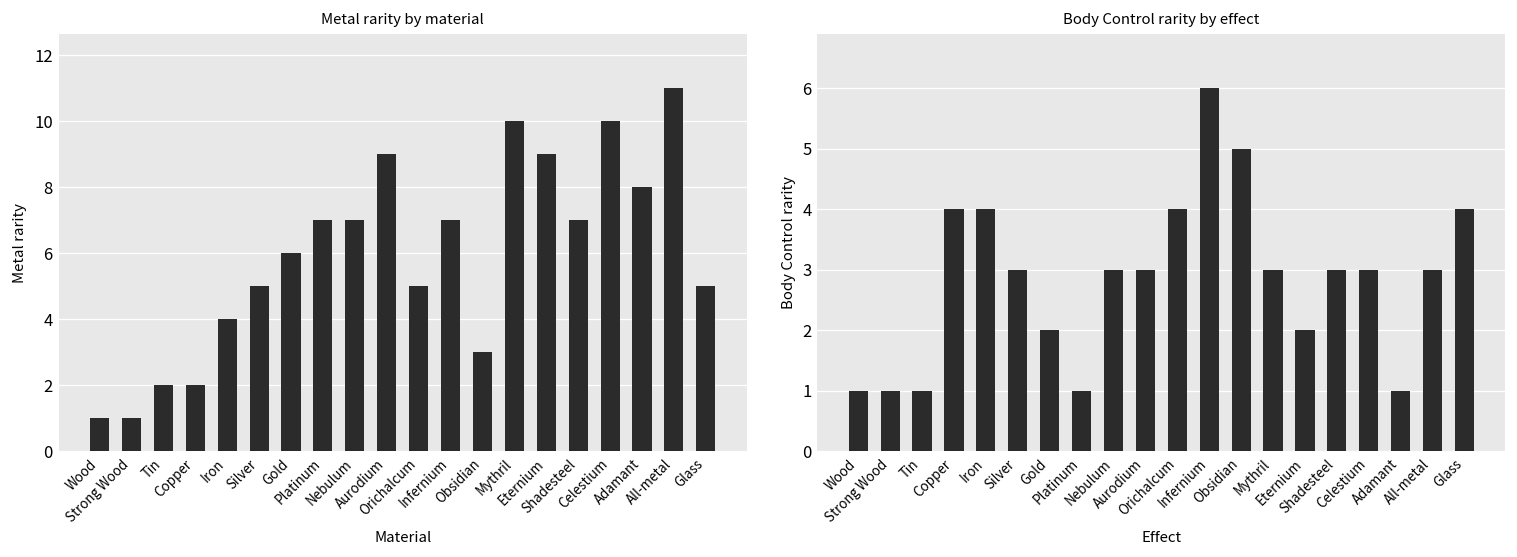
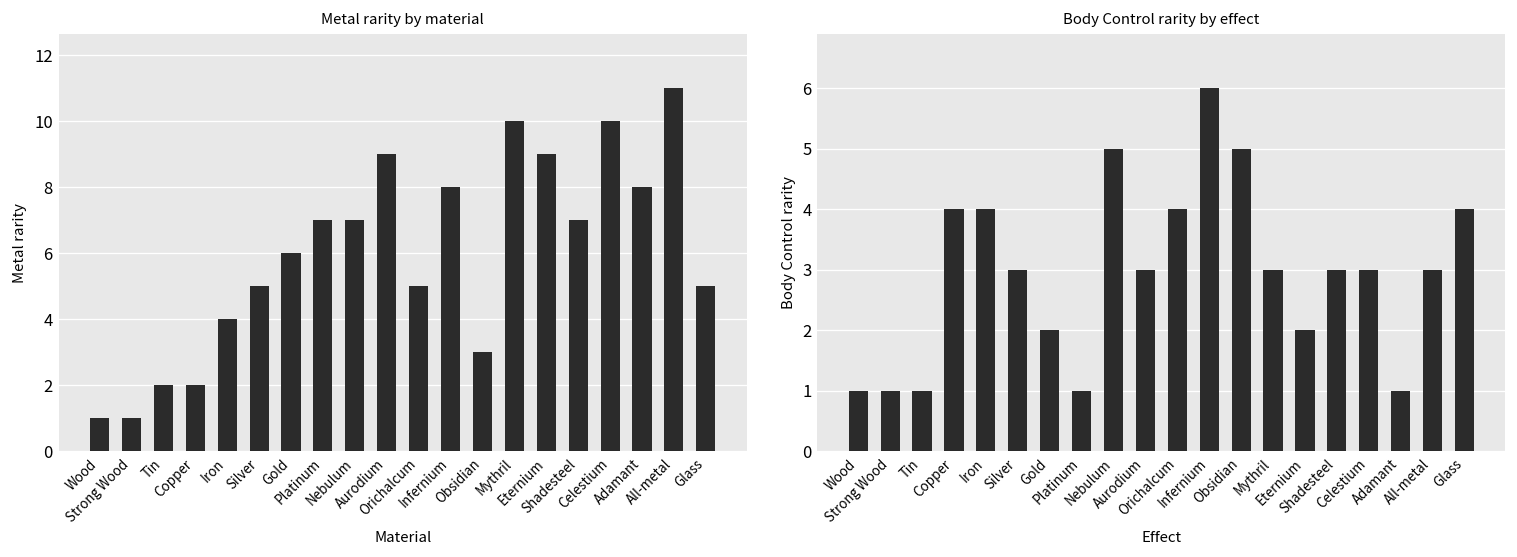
  {
    "Metal rarity by material": {
      "Wood": 1,
      "Strong Wood": 1,
      "Tin": 2,
      "Copper": 2,
      "Iron": 4,
      "Silver": 5,
      "Gold": 6,
      "Platinum": 7,
      "Nebulum": 7,
      "Aurodium": 9,
      "Orichalcum": 5,
-     "Infernium": 7,
+     "Infernium": 8,
      "Obsidian": 3,
      "Mythril": 10,
      "Eternium": 9,
      "Shadesteel": 7,
      "Celestium": 10,
      "Adamant": 8,
      "All-metal": 11,
      "Glass": 5
    },
    "Body Control rarity by effect": {
      "Wood": 1,
      "Strong Wood": 1,
      "Tin": 1,
      "Copper": 4,
      "Iron": 4,
      "Silver": 3,
      "Gold": 2,
      "Platinum": 1,
-     "Nebulum": 3,
+     "Nebulum": 5,
      "Aurodium": 3,
      "Orichalcum": 4,
      "Infernium": 6,
      "Obsidian": 5,
      "Mythril": 3,
      "Eternium": 2,
      "Shadesteel": 3,
      "Celestium": 3,
      "Adamant": 1,
      "All-metal": 3,
      "Glass": 4
    }
  }
